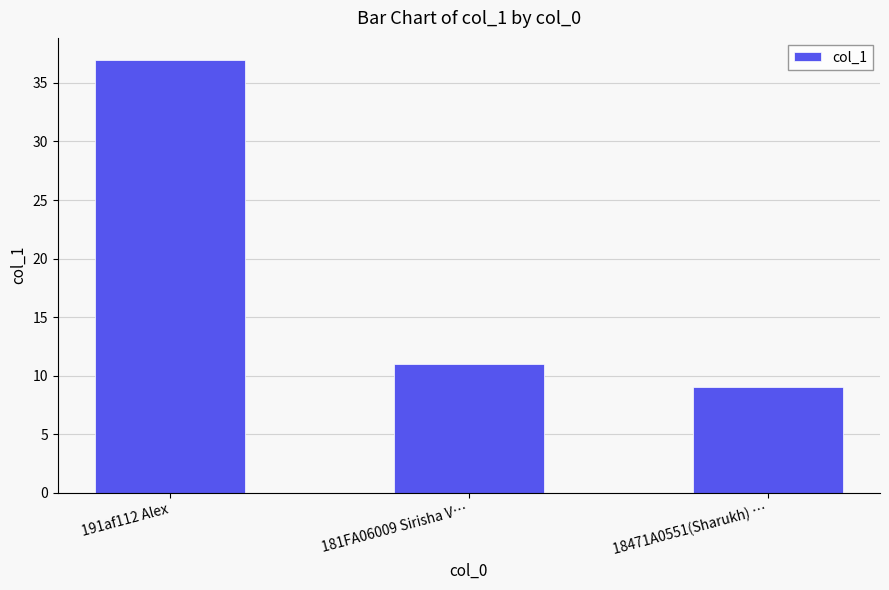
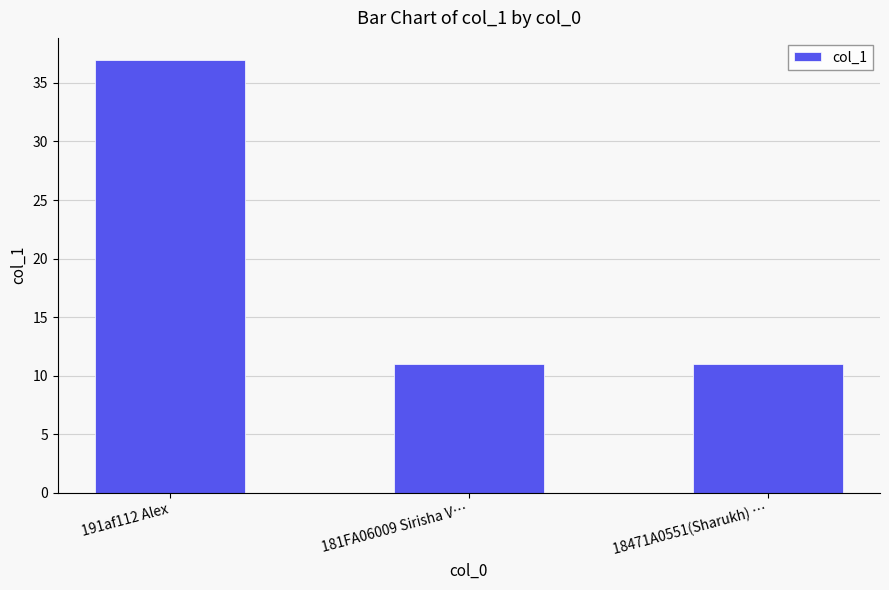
  {
    "191af112 Alex": 37,
    "181FA06009 Sirisha V…": 11,
-   "18471A0551(Sharukh) …": 9
+   "18471A0551(Sharukh) …": 11
  }
